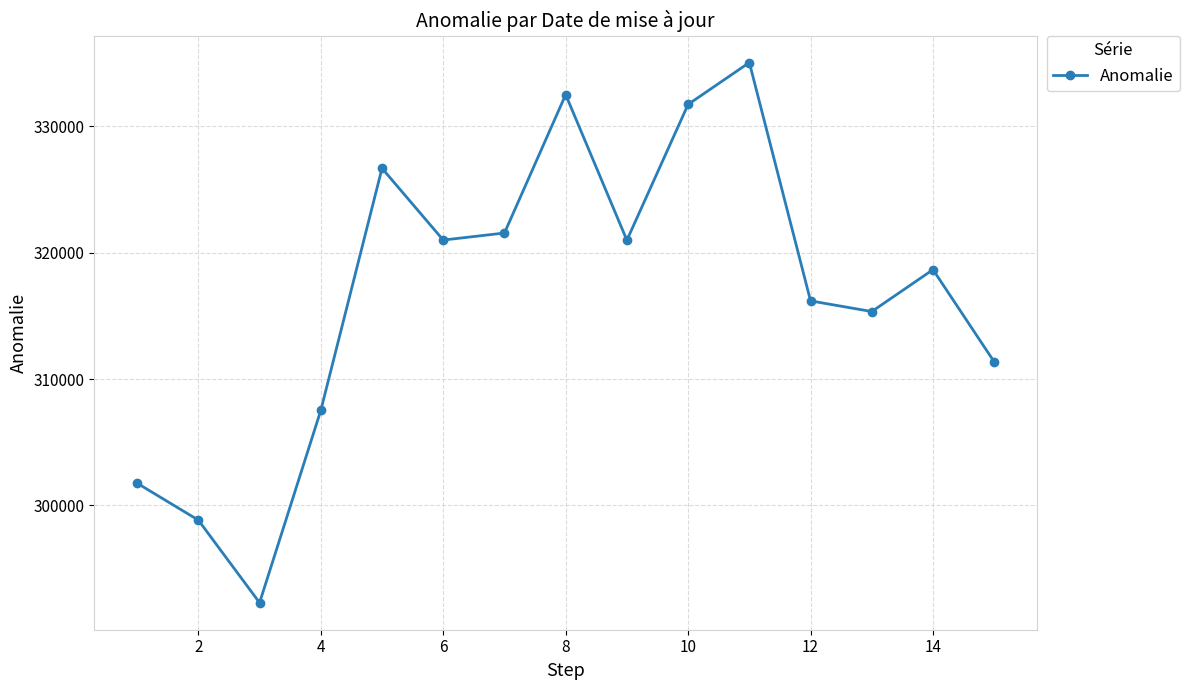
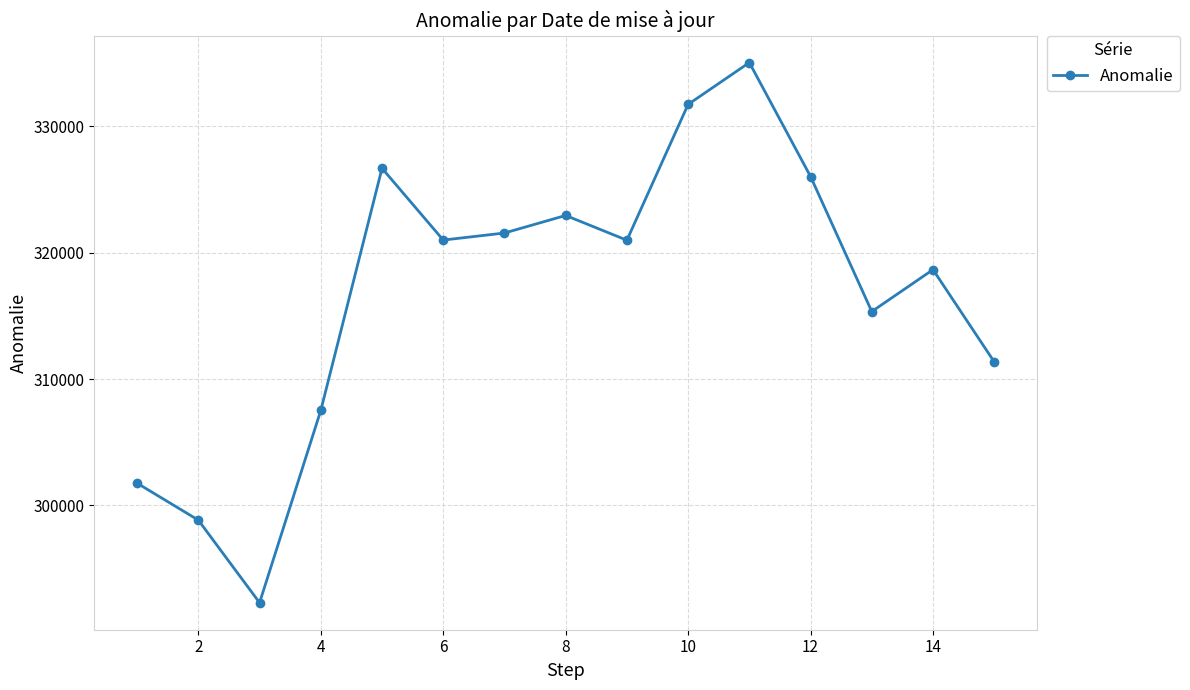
  {
    "2": 298800,
    "4": 307500,
    "6": 321000,
-   "8": 332500,
+   "8": 323000,
    "10": 331700,
-   "12": 316200,
+   "12": 326000,
    "14": 318700
  }
